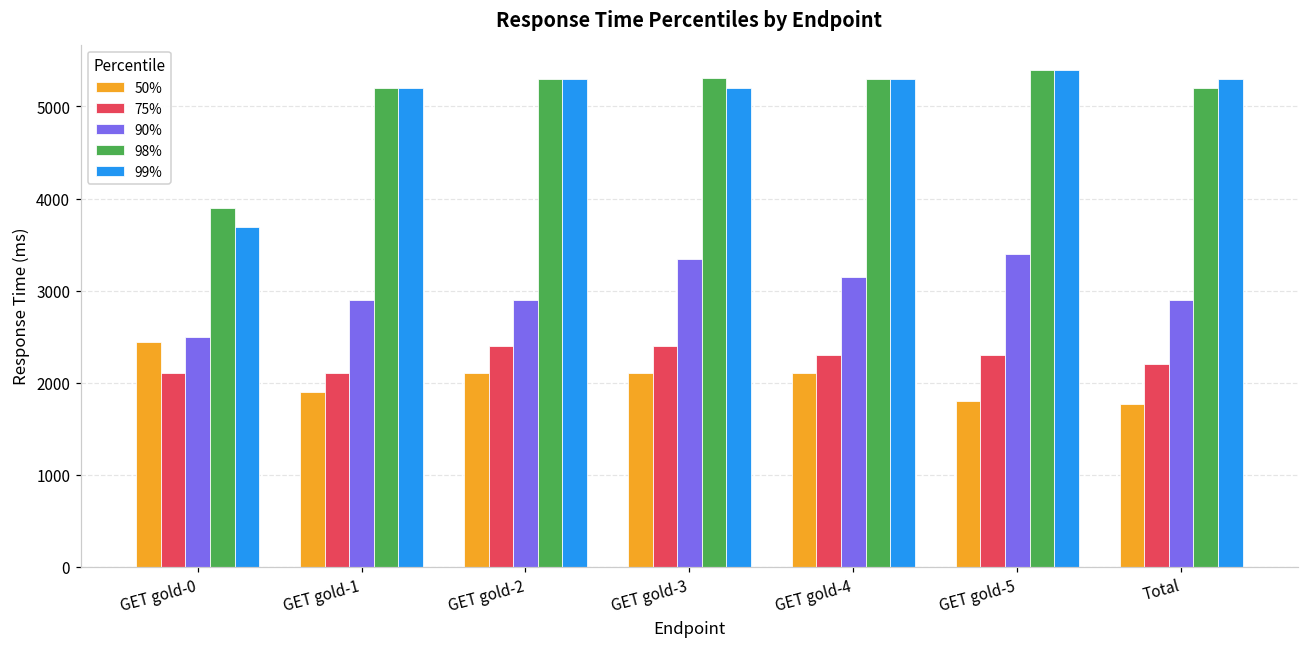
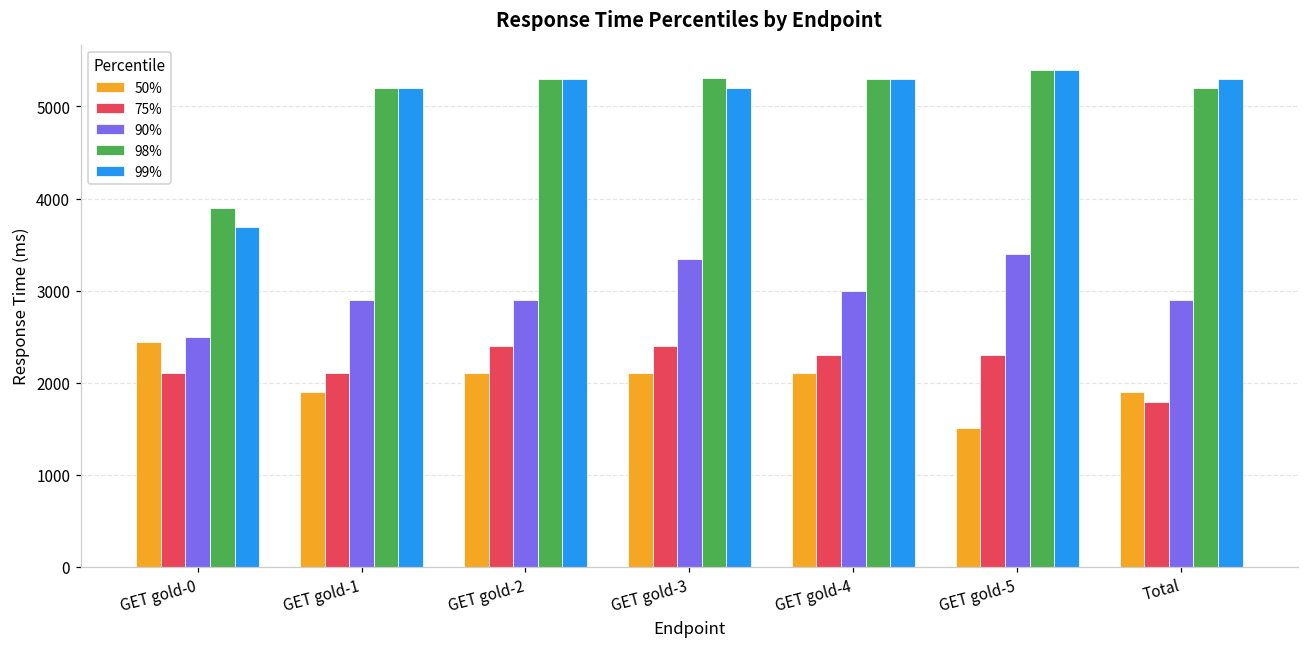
  {
    "50%": {
      "GET gold-0": 2400,
      "GET gold-1": 1900,
      "GET gold-2": 2100,
      "GET gold-3": 2100,
      "GET gold-4": 2100,
-     "GET gold-5": 1800,
-     "Total": 1800
+     "GET gold-5": 1500,
+     "Total": 1900
    },
    "75%": {
      "GET gold-0": 2100,
      "GET gold-1": 2100,
      "GET gold-2": 2400,
      "GET gold-3": 2400,
      "GET gold-4": 2300,
      "GET gold-5": 2300,
-     "Total": 2200
+     "Total": 1800
    },
    "90%": {
      "GET gold-0": 2500,
      "GET gold-1": 2900,
      "GET gold-2": 2900,
      "GET gold-3": 3300,
-     "GET gold-4": 3100,
+     "GET gold-4": 3000,
      "GET gold-5": 3400,
      "Total": 2900
    },
    "98%": {
      "GET gold-0": 3900,
      "GET gold-1": 5200,
      "GET gold-2": 5300,
      "GET gold-3": 5300,
      "GET gold-4": 5300,
      "GET gold-5": 5400,
      "Total": 5200
    },
    "99%": {
      "GET gold-0": 3700,
      "GET gold-1": 5200,
      "GET gold-2": 5300,
      "GET gold-3": 5200,
      "GET gold-4": 5300,
      "GET gold-5": 5400,
      "Total": 5300
    }
  }
